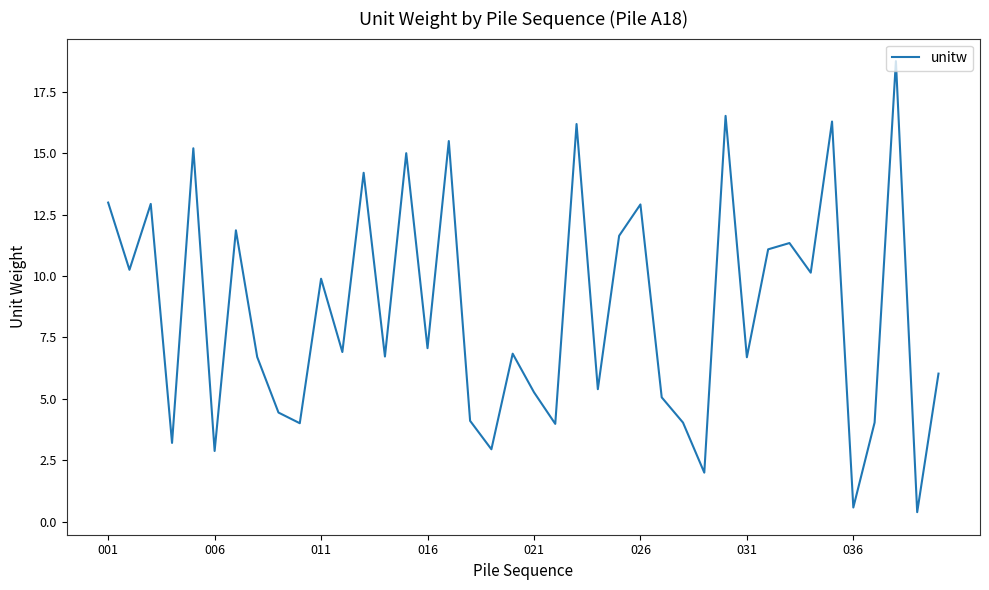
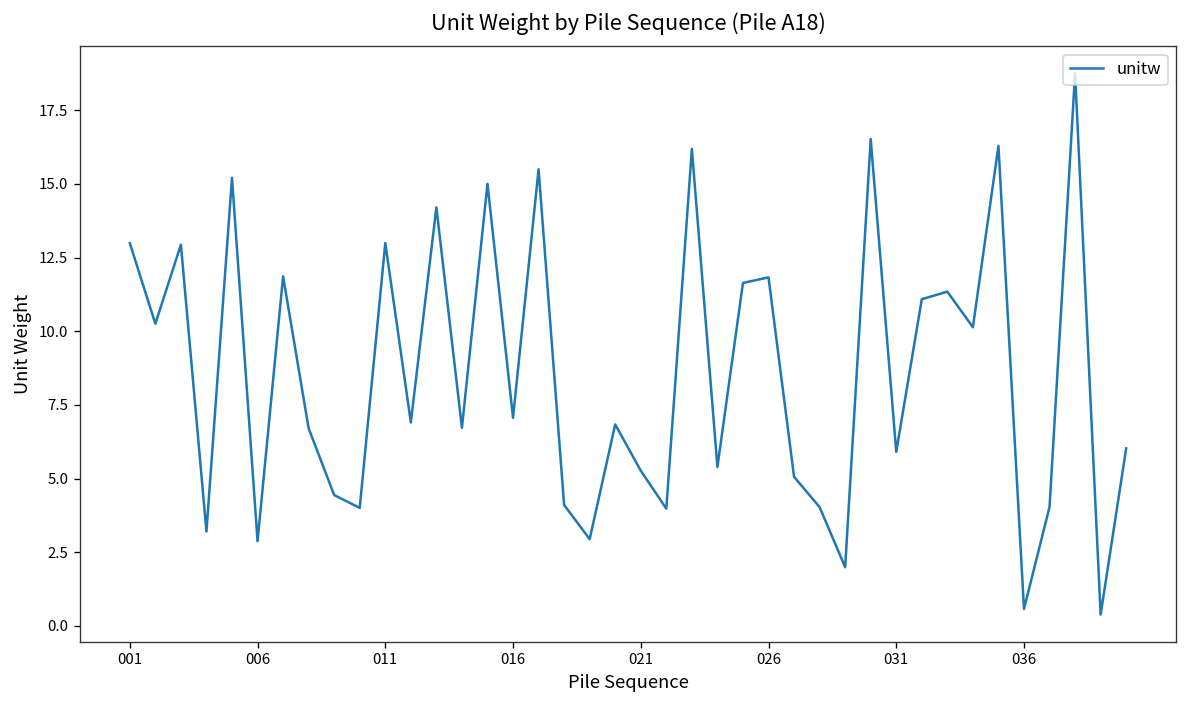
  {
    "001": 13.0,
    "006": 2.9,
-   "011": 9.9,
+   "011": 13.0,
    "016": 7.1,
    "021": 5.3,
-   "026": 12.9,
-   "031": 6.7,
+   "026": 11.8,
+   "031": 5.9,
    "036": 0.6
  }
